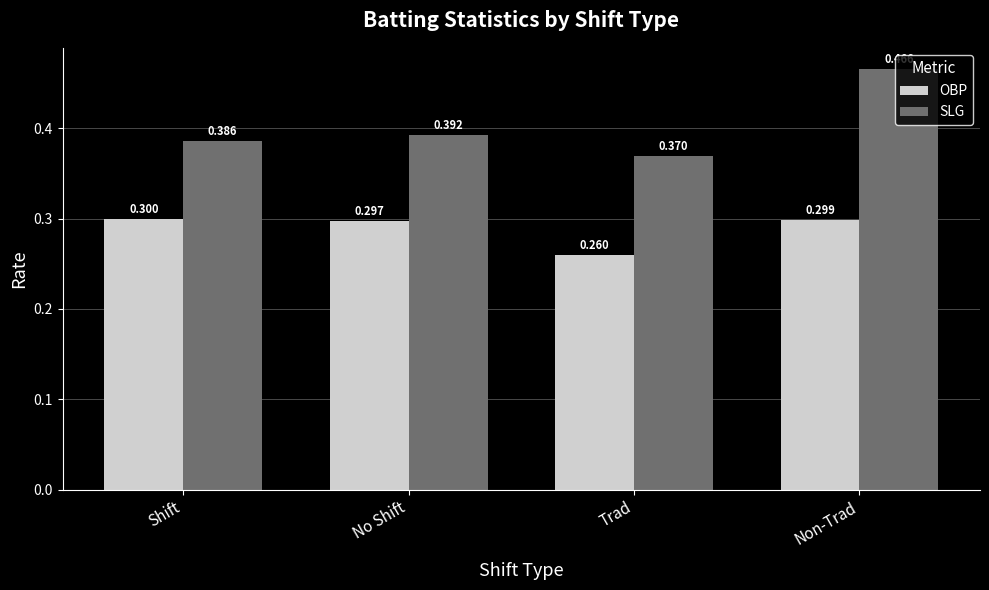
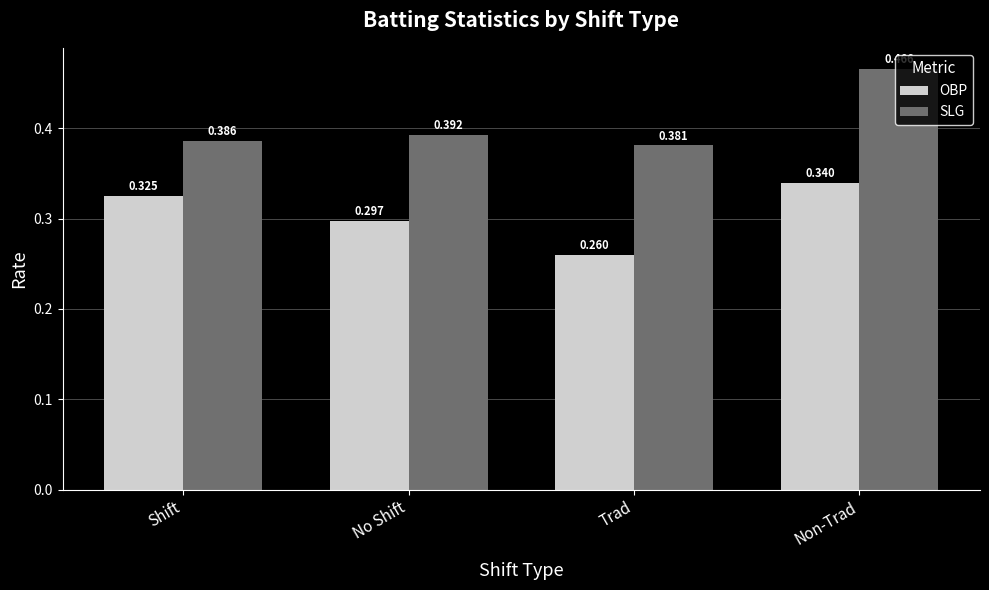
  {
    "OBP": {
-     "Shift": 0.300,
+     "Shift": 0.325,
      "No Shift": 0.297,
      "Trad": 0.260,
-     "Non-Trad": 0.299
+     "Non-Trad": 0.340
    },
    "SLG": {
      "Shift": 0.386,
      "No Shift": 0.392,
-     "Trad": 0.370
+     "Trad": 0.381
    }
  }
